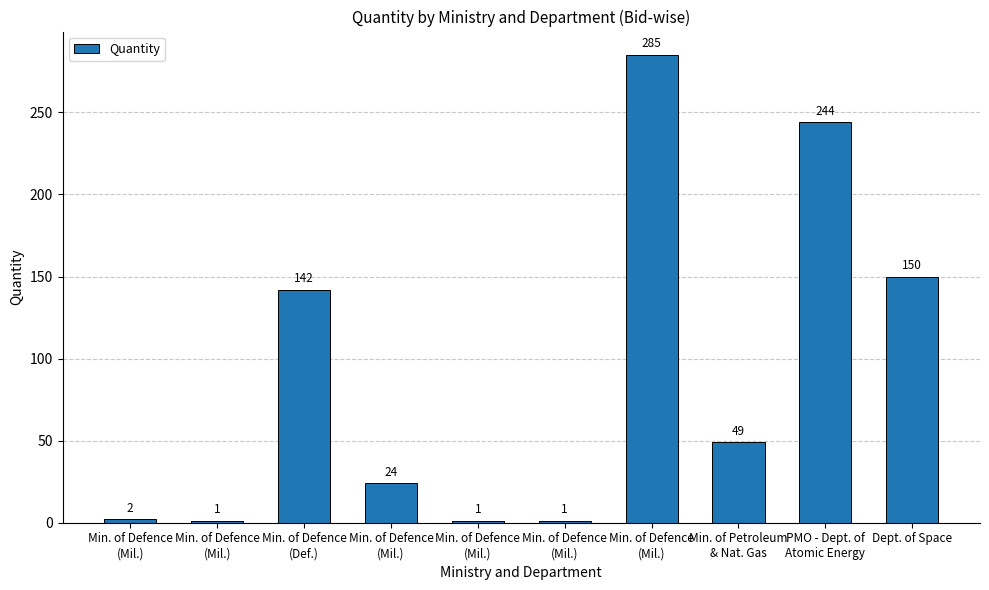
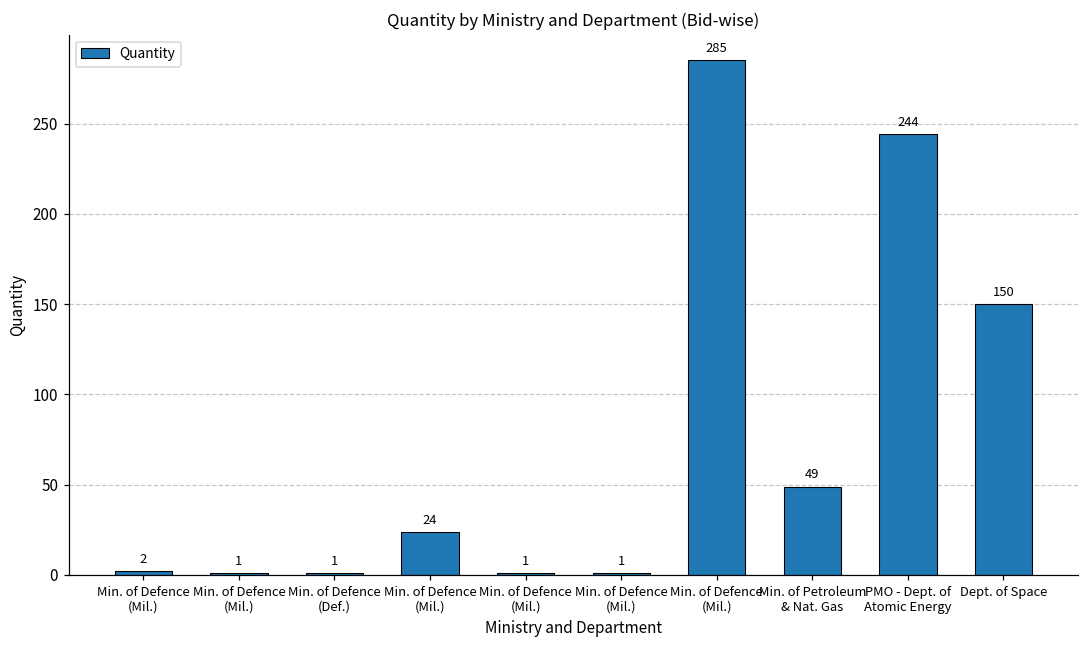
  {
-   "Min. of Defence (Def.)": 142,
+   "Min. of Defence (Def.)": 1,
    "Min. of Petroleum & Nat. Gas": 49,
    "PMO - Dept. of Atomic Energy": 244,
    "Dept. of Space": 150
  }
